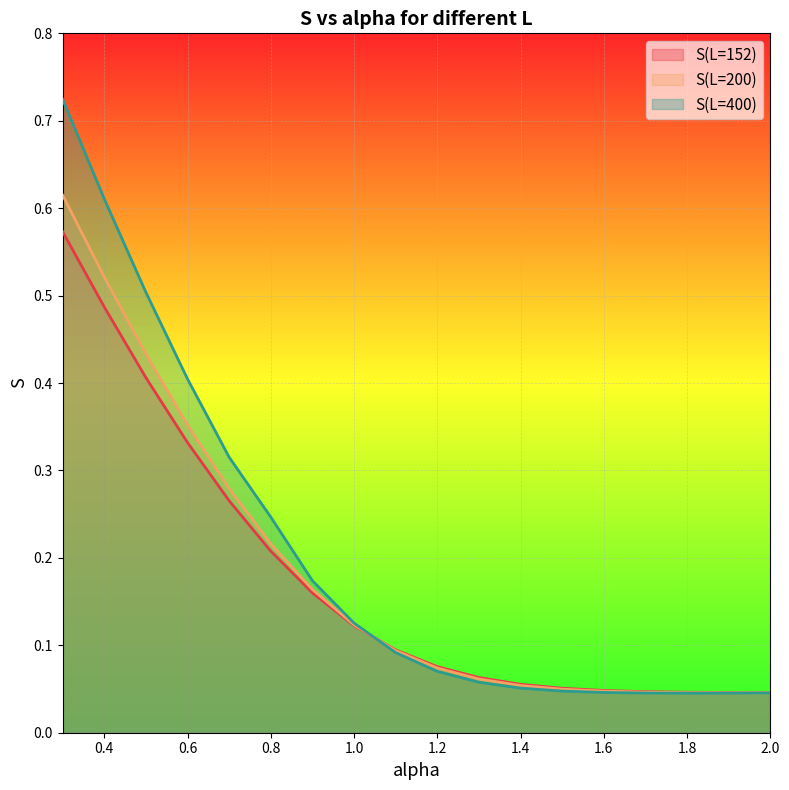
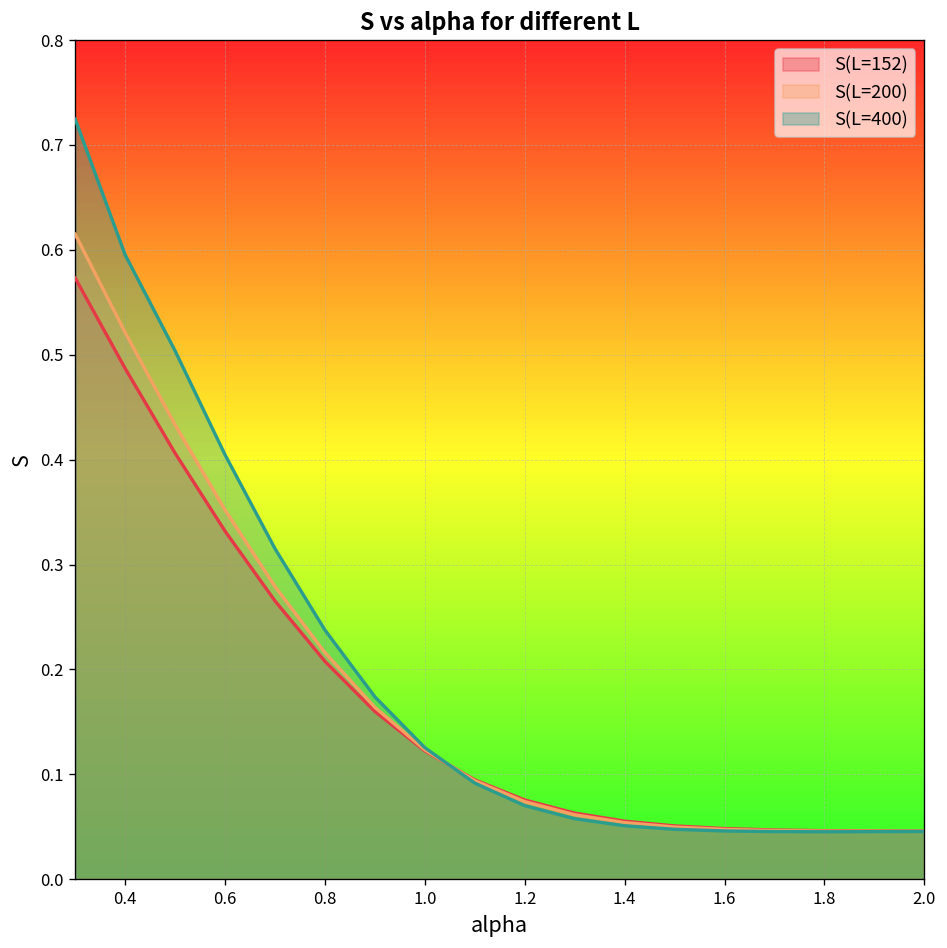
  {
    "S(L=400)": {
-     "0.4": 0.61,
+     "0.4": 0.60,
      "0.6": 0.40,
-     "0.8": 0.25,
+     "0.8": 0.24,
      "1.2": 0.07,
      "1.4": 0.05
    }
  }
